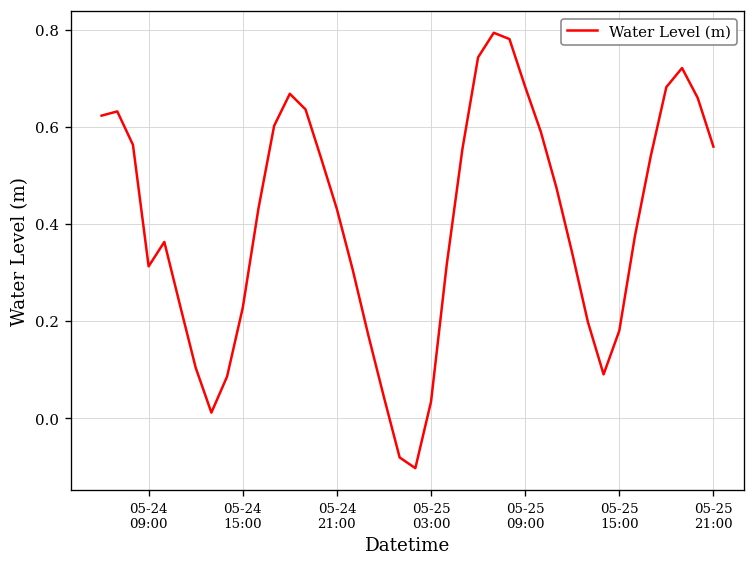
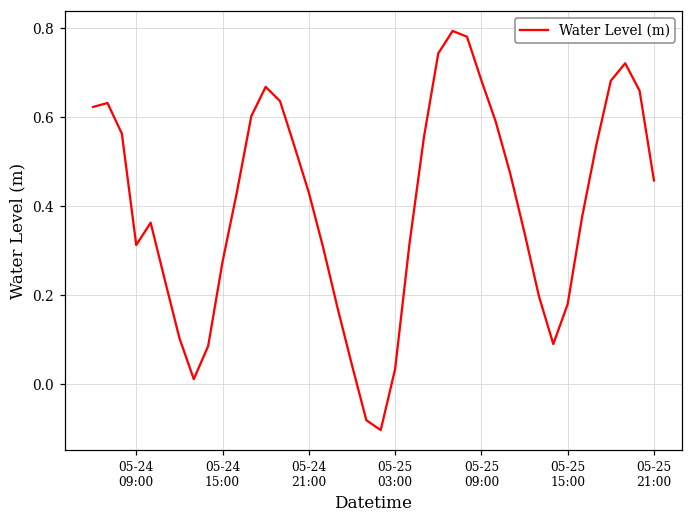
  {
    "05-24 09:00": 0.31,
-   "05-24 15:00": 0.23,
+   "05-24 15:00": 0.27,
    "05-24 21:00": 0.43,
    "05-25 03:00": 0.03,
    "05-25 09:00": 0.68,
    "05-25 15:00": 0.18,
-   "05-25 21:00": 0.56
+   "05-25 21:00": 0.46
  }
